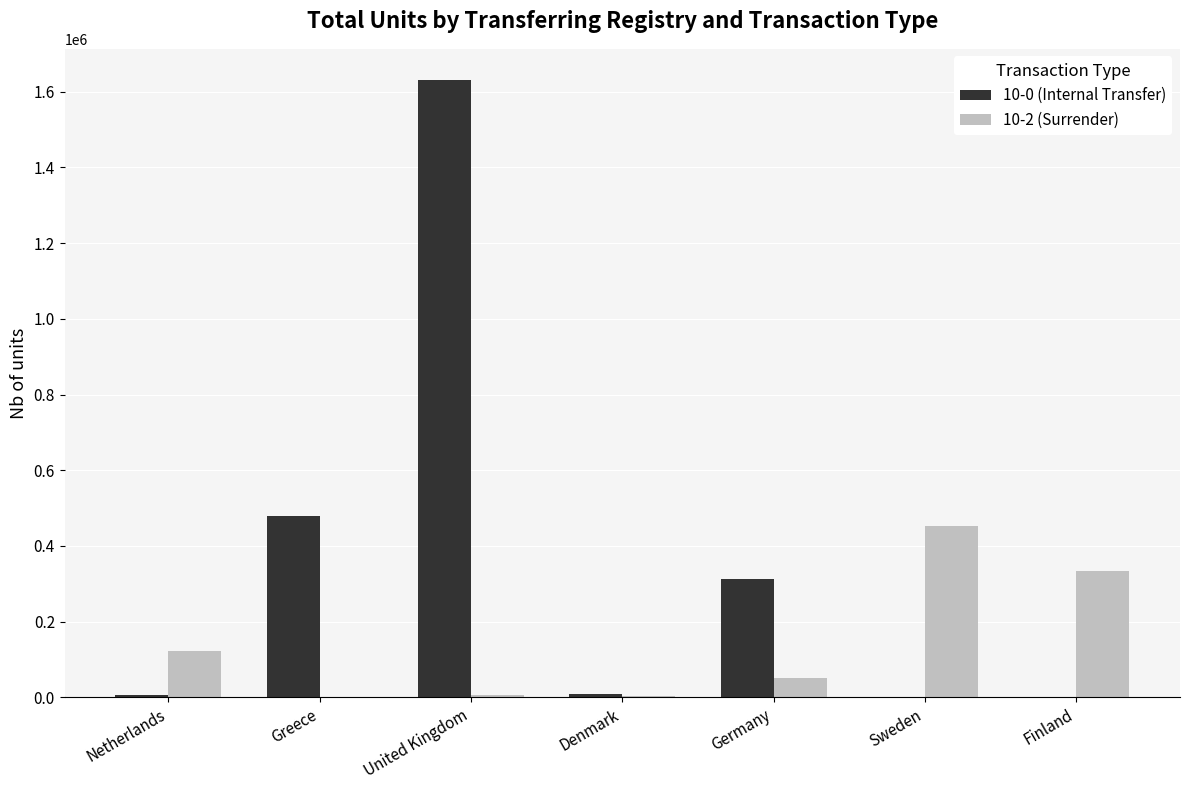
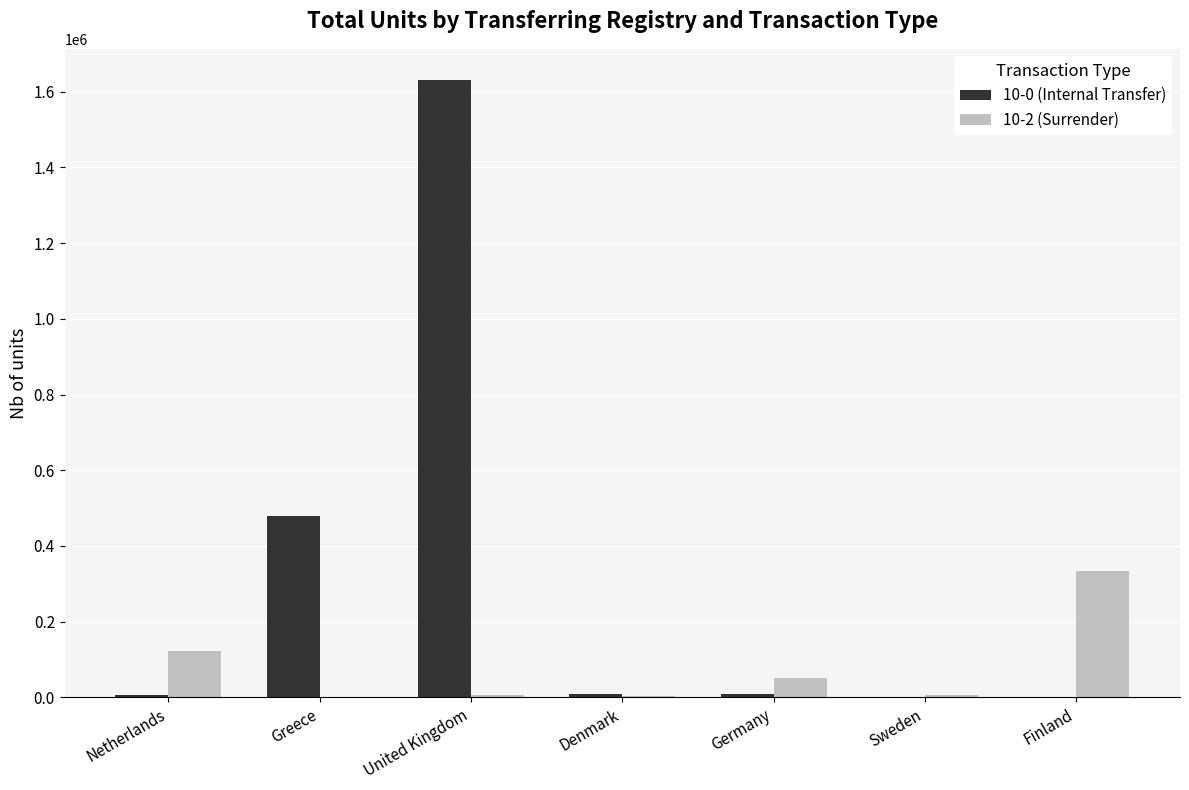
  {
    "10-0 (Internal Transfer)": {
      "Greece": 480000,
      "United Kingdom": 1630000,
      "Denmark": 10000,
-     "Germany": 310000,
+     "Germany": 10000,
      "Sweden": 0,
      "Finland": 0
    },
    "10-2 (Surrender)": {
      "Netherlands": 120000,
      "Greece": 0,
      "United Kingdom": 10000,
      "Germany": 50000,
-     "Sweden": 450000,
+     "Sweden": 10000,
      "Finland": 330000
    }
  }
